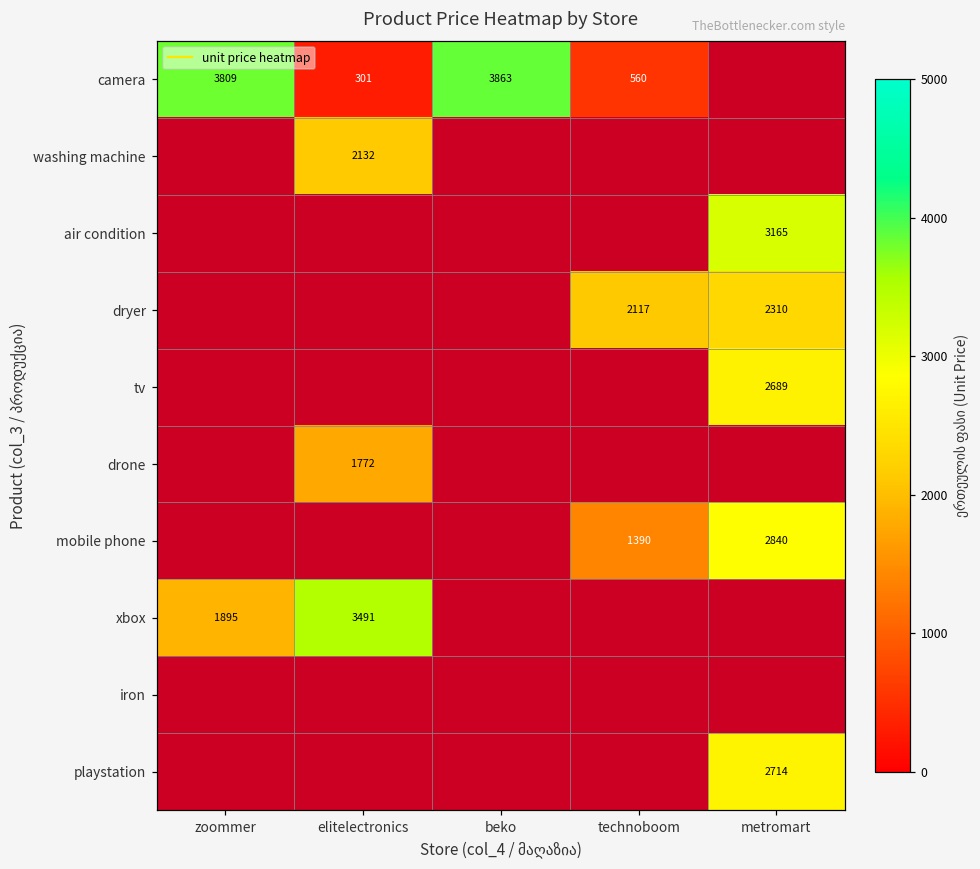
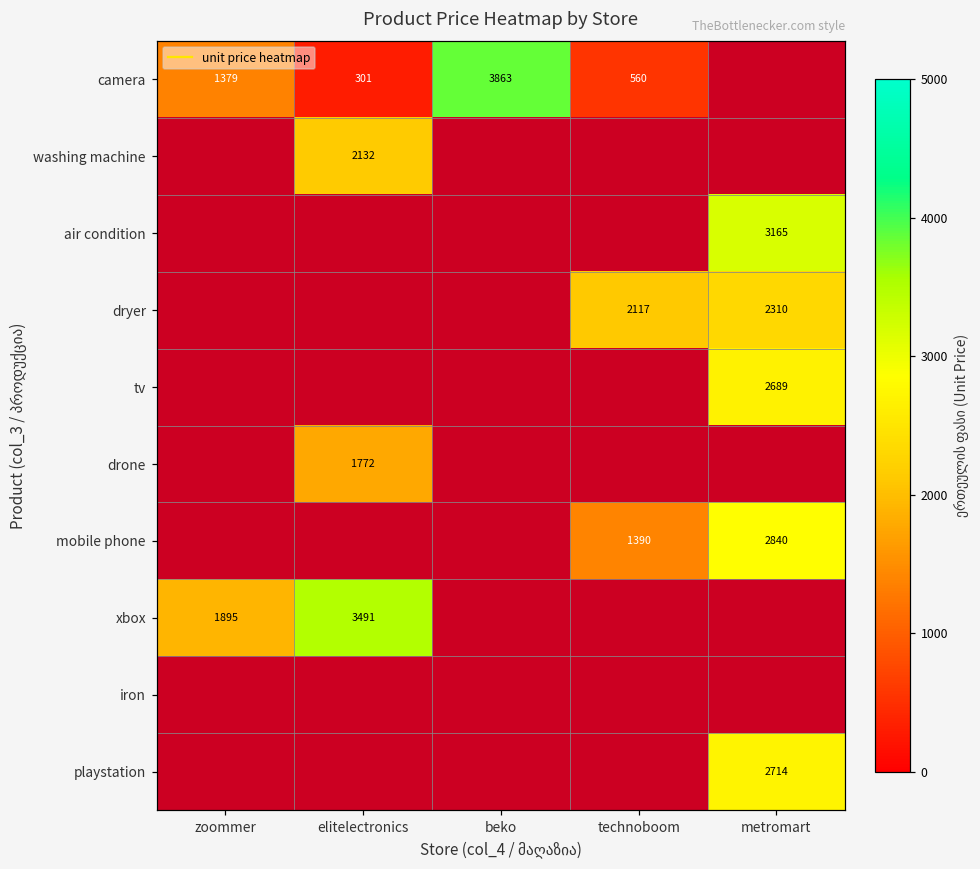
  {
    "camera": {
-     "zoommer": 3809,
+     "zoommer": 1379,
      "elitelectronics": 301,
      "beko": 3863,
      "technoboom": 560
    },
    "washing machine": {
      "elitelectronics": 2132
    },
    "air condition": {
      "metromart": 3165
    },
    "dryer": {
      "technoboom": 2117,
      "metromart": 2310
    },
    "tv": {
      "metromart": 2689
    },
    "drone": {
      "elitelectronics": 1772
    },
    "mobile phone": {
      "technoboom": 1390,
      "metromart": 2840
    },
    "xbox": {
      "zoommer": 1895,
      "elitelectronics": 3491
    },
    "playstation": {
      "metromart": 2714
    }
  }
